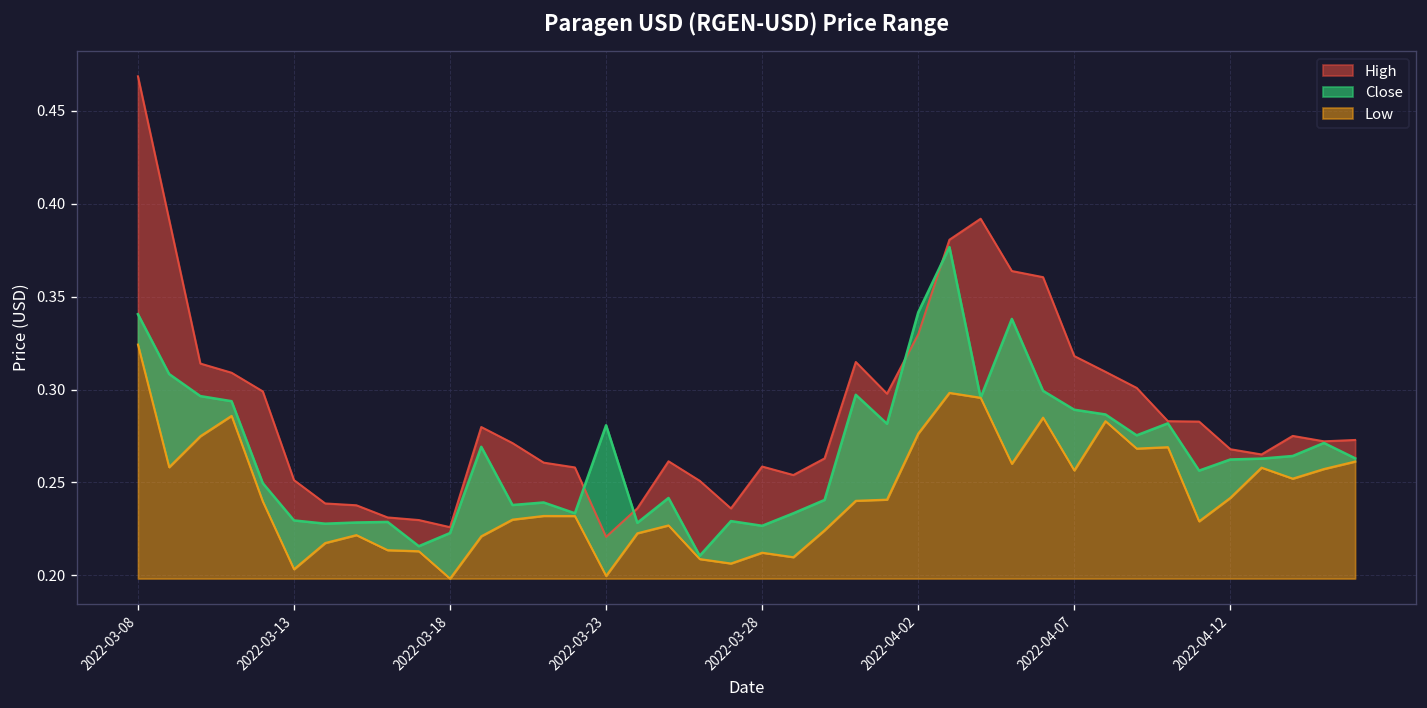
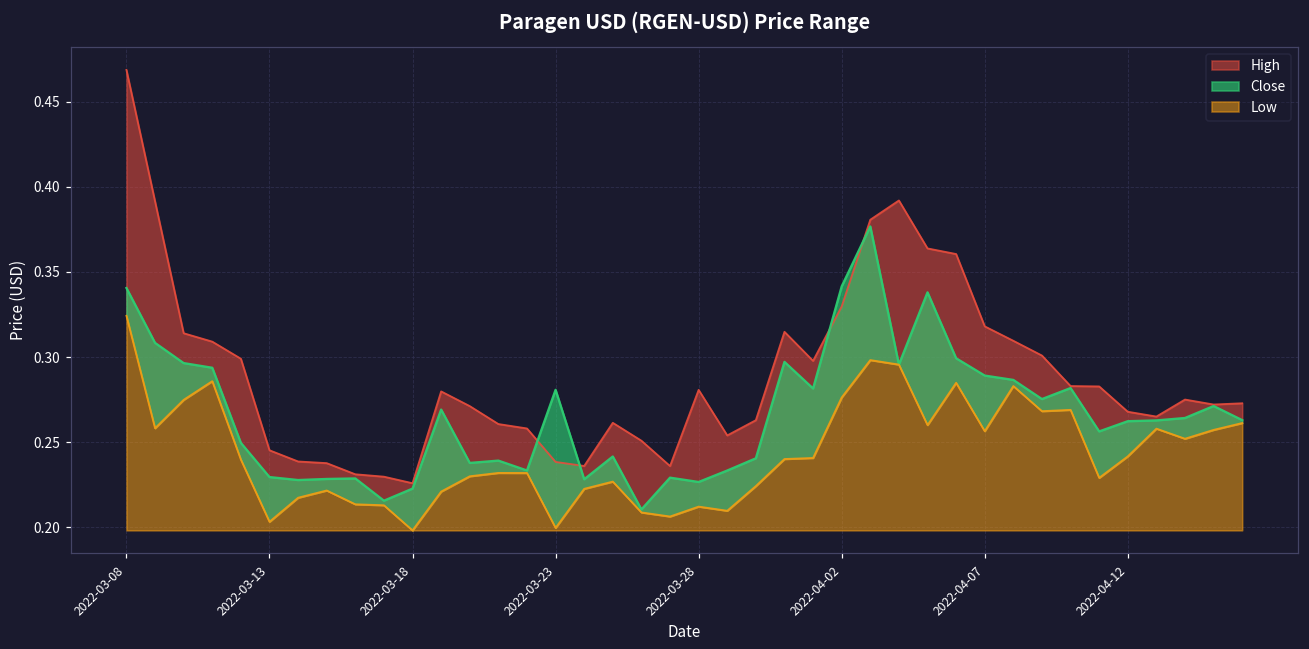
  {
    "High": {
      "2022-03-08": 0.469,
-     "2022-03-13": 0.251,
+     "2022-03-13": 0.245,
      "2022-03-18": 0.226,
-     "2022-03-23": 0.221,
-     "2022-03-28": 0.259,
+     "2022-03-23": 0.238,
+     "2022-03-28": 0.281,
      "2022-04-02": 0.330,
      "2022-04-07": 0.318,
      "2022-04-12": 0.268
    },
    "Close": {
      "2022-03-08": 0.341,
      "2022-03-13": 0.230,
      "2022-03-18": 0.223,
      "2022-03-23": 0.281,
      "2022-03-28": 0.227,
      "2022-04-02": 0.341,
      "2022-04-07": 0.289,
      "2022-04-12": 0.262
    },
    "Low": {
      "2022-03-08": 0.324,
      "2022-03-13": 0.203,
      "2022-03-18": 0.198,
      "2022-03-23": 0.200,
      "2022-03-28": 0.212,
      "2022-04-02": 0.276,
      "2022-04-07": 0.257,
      "2022-04-12": 0.242
    }
  }
